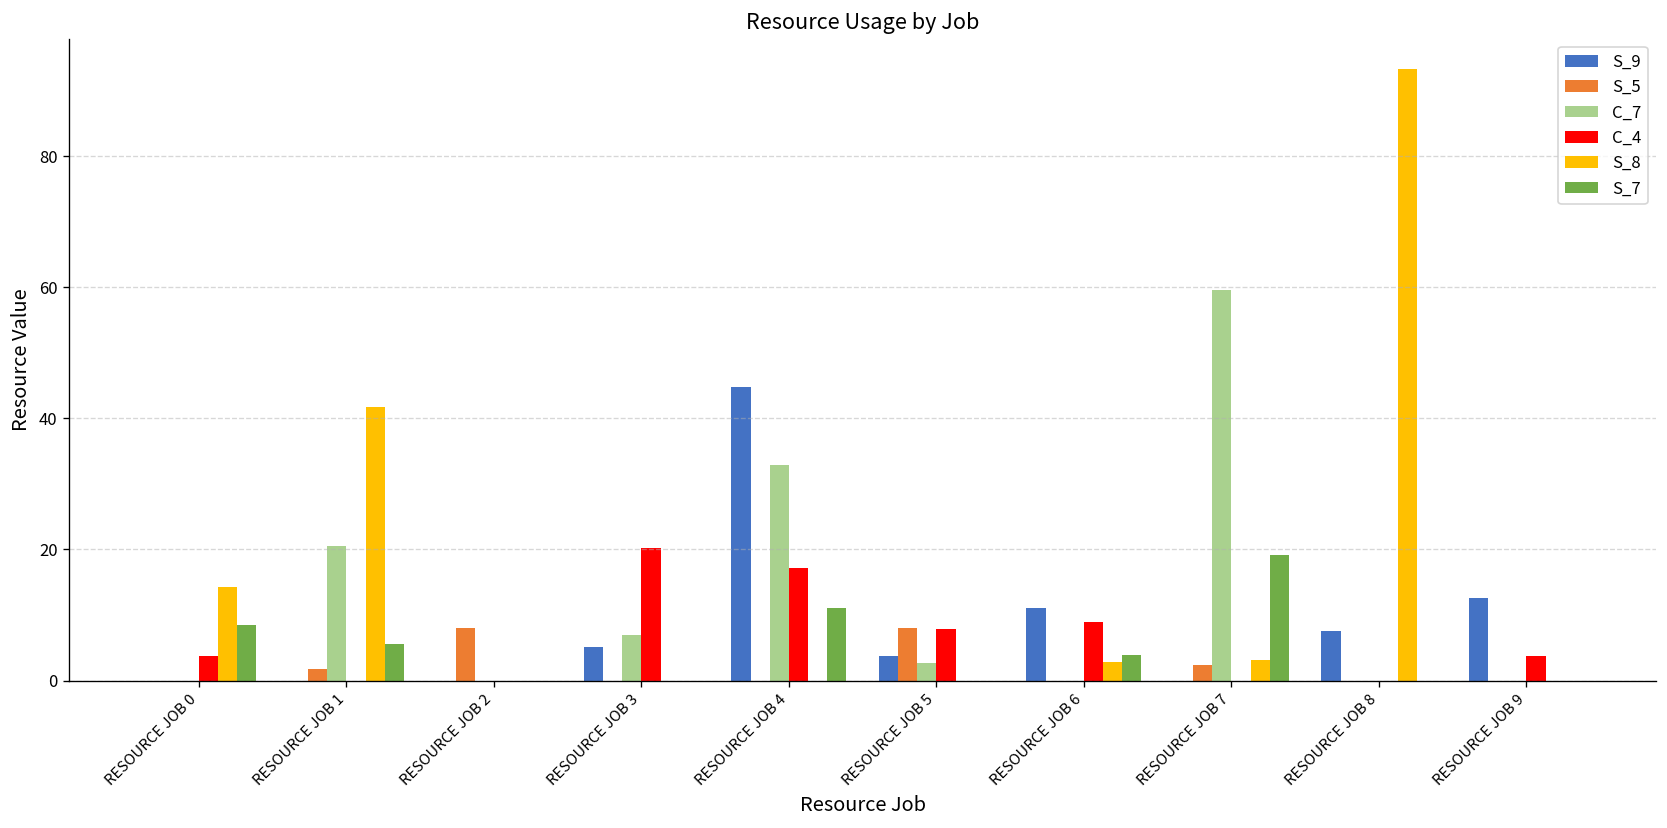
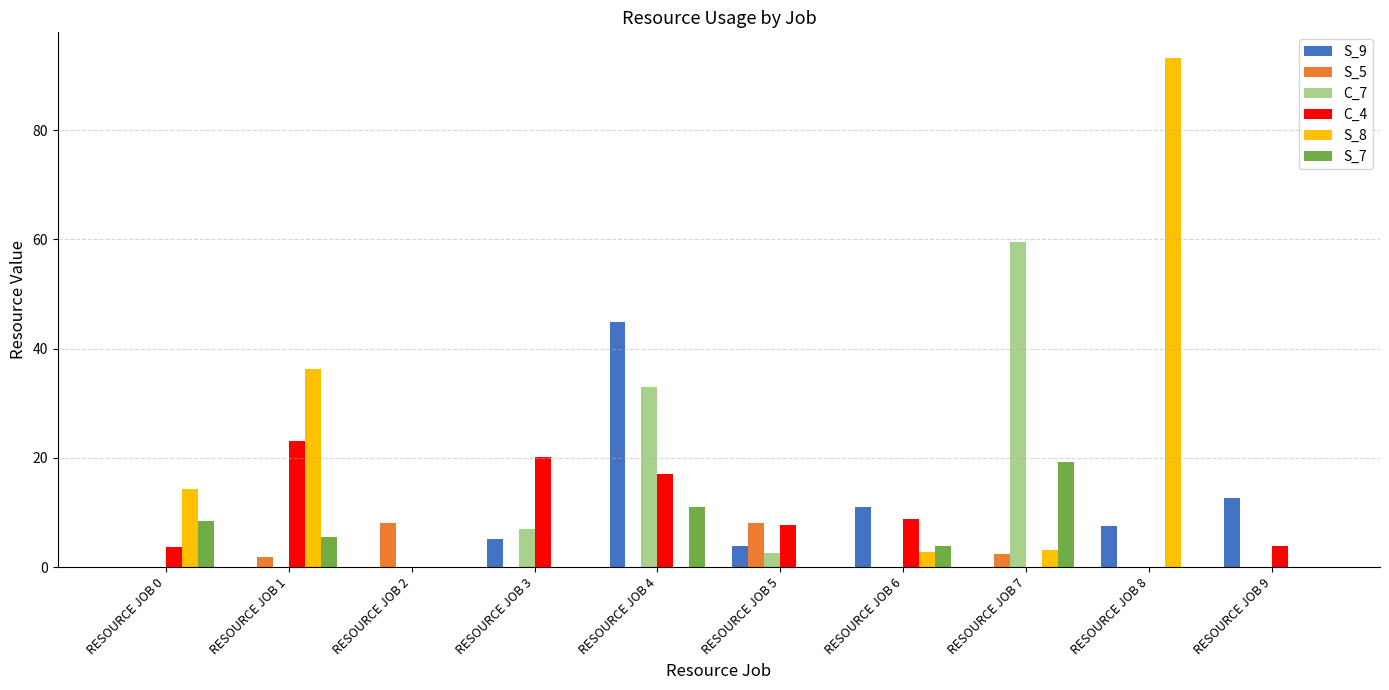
  {
    "S_9": {
      "RESOURCE JOB 0": 0,
      "RESOURCE JOB 1": 0,
      "RESOURCE JOB 2": 0,
      "RESOURCE JOB 3": 5,
      "RESOURCE JOB 4": 45,
      "RESOURCE JOB 5": 4,
      "RESOURCE JOB 6": 11,
      "RESOURCE JOB 7": 0,
      "RESOURCE JOB 8": 8,
      "RESOURCE JOB 9": 13
    },
    "S_5": {
      "RESOURCE JOB 0": 0,
      "RESOURCE JOB 1": 2,
      "RESOURCE JOB 2": 8,
      "RESOURCE JOB 3": 0,
      "RESOURCE JOB 4": 0,
      "RESOURCE JOB 5": 8,
      "RESOURCE JOB 6": 0,
      "RESOURCE JOB 7": 2,
      "RESOURCE JOB 8": 0,
      "RESOURCE JOB 9": 0
    },
    "C_7": {
      "RESOURCE JOB 0": 0,
-     "RESOURCE JOB 1": 21,
+     "RESOURCE JOB 1": 0,
      "RESOURCE JOB 2": 0,
      "RESOURCE JOB 3": 7,
      "RESOURCE JOB 4": 33,
      "RESOURCE JOB 5": 3,
      "RESOURCE JOB 6": 0,
      "RESOURCE JOB 7": 60,
      "RESOURCE JOB 8": 0,
      "RESOURCE JOB 9": 0
    },
    "C_4": {
      "RESOURCE JOB 0": 4,
-     "RESOURCE JOB 1": 0,
+     "RESOURCE JOB 1": 23,
      "RESOURCE JOB 2": 0,
      "RESOURCE JOB 3": 20,
      "RESOURCE JOB 4": 17,
      "RESOURCE JOB 5": 8,
      "RESOURCE JOB 6": 9,
      "RESOURCE JOB 7": 0,
      "RESOURCE JOB 8": 0,
      "RESOURCE JOB 9": 4
    },
    "S_8": {
      "RESOURCE JOB 0": 14,
-     "RESOURCE JOB 1": 42,
+     "RESOURCE JOB 1": 36,
      "RESOURCE JOB 2": 0,
      "RESOURCE JOB 3": 0,
      "RESOURCE JOB 4": 0,
      "RESOURCE JOB 5": 0,
      "RESOURCE JOB 6": 3,
      "RESOURCE JOB 7": 3,
      "RESOURCE JOB 8": 93,
      "RESOURCE JOB 9": 0
    },
    "S_7": {
      "RESOURCE JOB 0": 8,
      "RESOURCE JOB 1": 6,
      "RESOURCE JOB 2": 0,
      "RESOURCE JOB 3": 0,
      "RESOURCE JOB 4": 11,
      "RESOURCE JOB 5": 0,
      "RESOURCE JOB 6": 4,
      "RESOURCE JOB 7": 19,
      "RESOURCE JOB 8": 0,
      "RESOURCE JOB 9": 0
    }
  }
